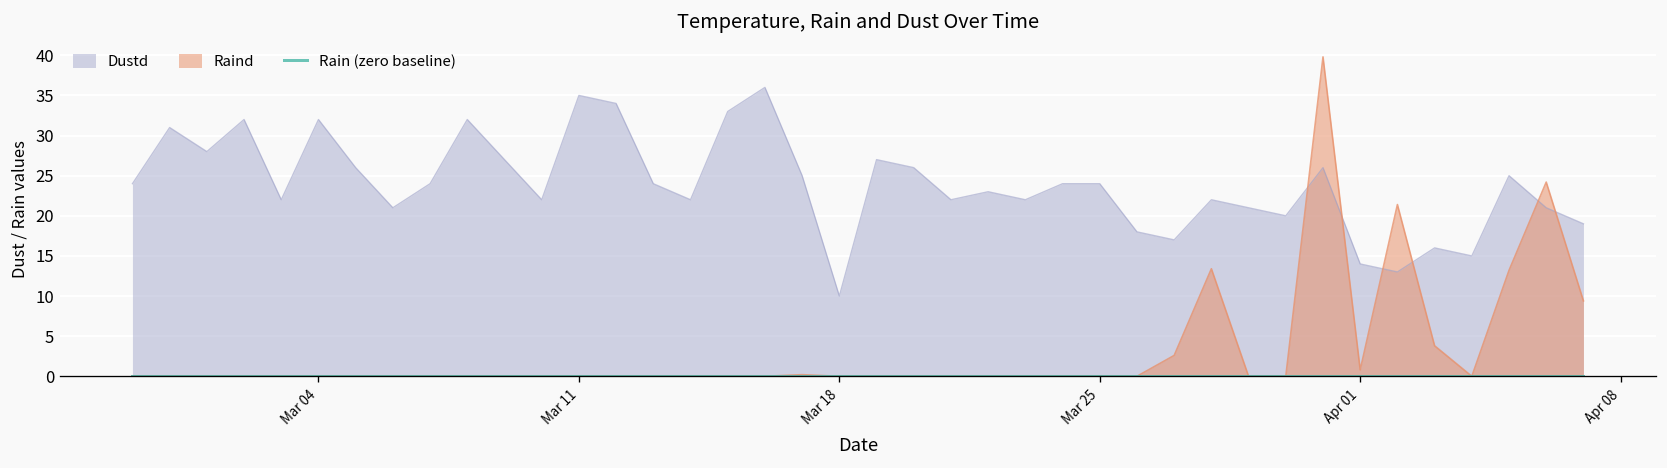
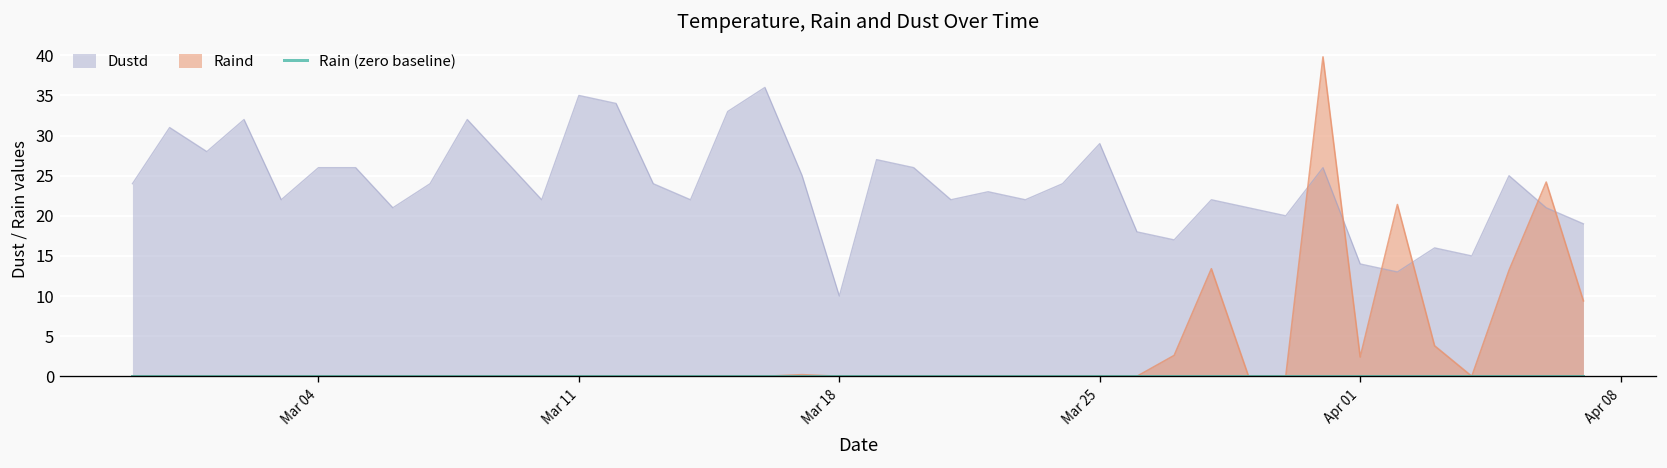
  {
    "Dustd": {
-     "Mar 04": 32,
+     "Mar 04": 26,
      "Mar 11": 35,
      "Mar 18": 10,
-     "Mar 25": 24,
+     "Mar 25": 29,
      "Apr 01": 14
    },
    "Raind": {
-     "Apr 01": 1
+     "Apr 01": 2
    },
    "Rain (zero baseline)": {
      "Apr 01": 0
    }
  }
